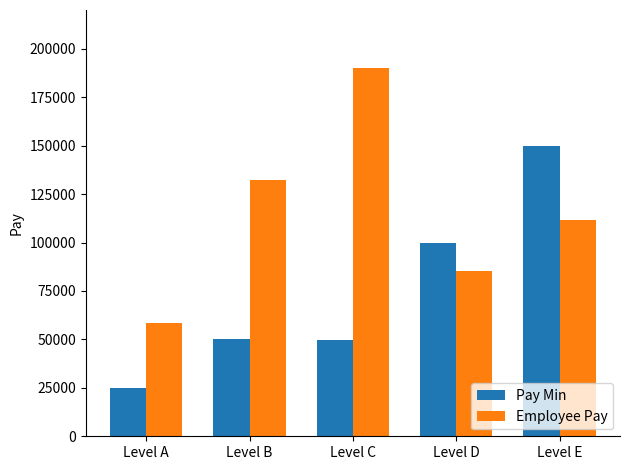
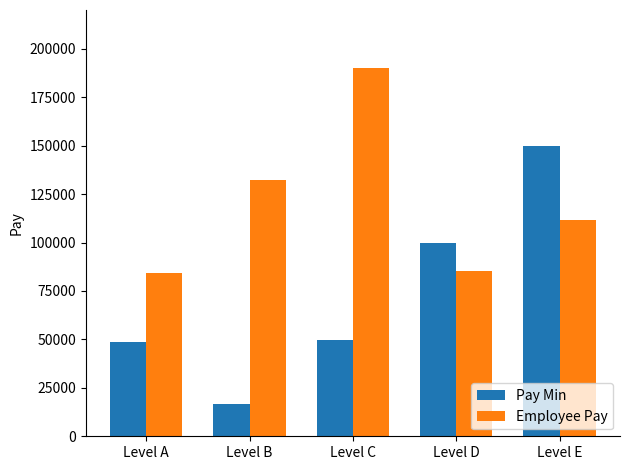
  {
    "Pay Min": {
-     "Level A": 25000,
-     "Level B": 50000,
+     "Level A": 49000,
+     "Level B": 16000,
      "Level C": 50000,
      "Level D": 100000,
      "Level E": 150000
    },
    "Employee Pay": {
-     "Level A": 59000,
+     "Level A": 84000,
      "Level B": 132000,
      "Level C": 190000,
      "Level D": 85000,
      "Level E": 112000
    }
  }
